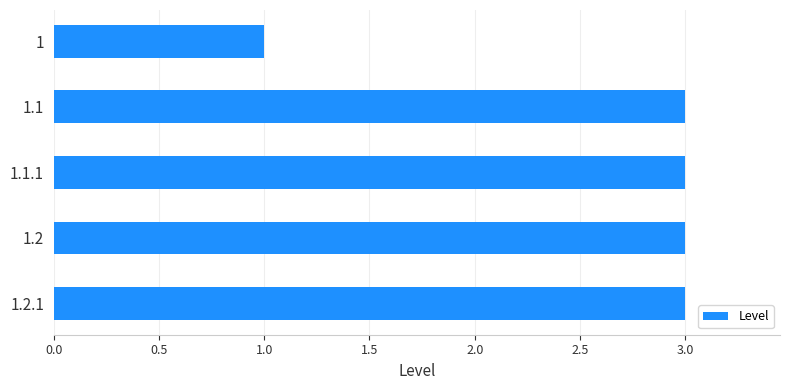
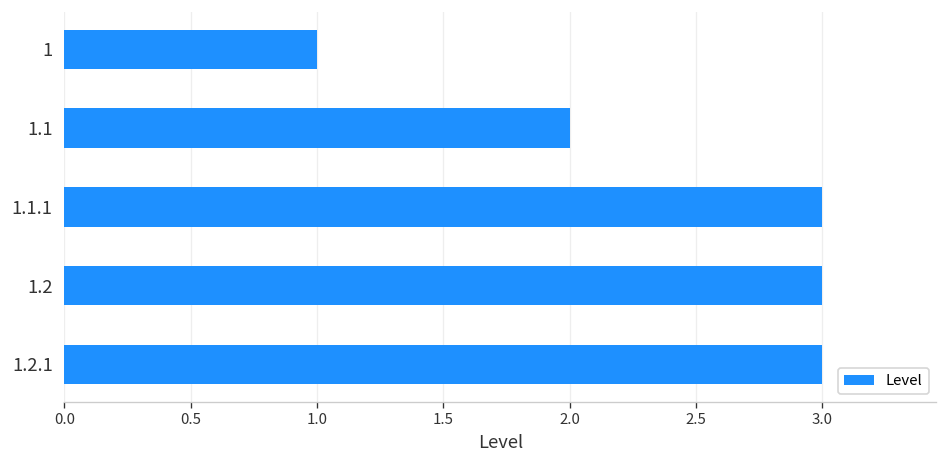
  {
    "1": 1,
-   "1.1": 3,
+   "1.1": 2,
    "1.1.1": 3,
    "1.2": 3,
    "1.2.1": 3
  }
